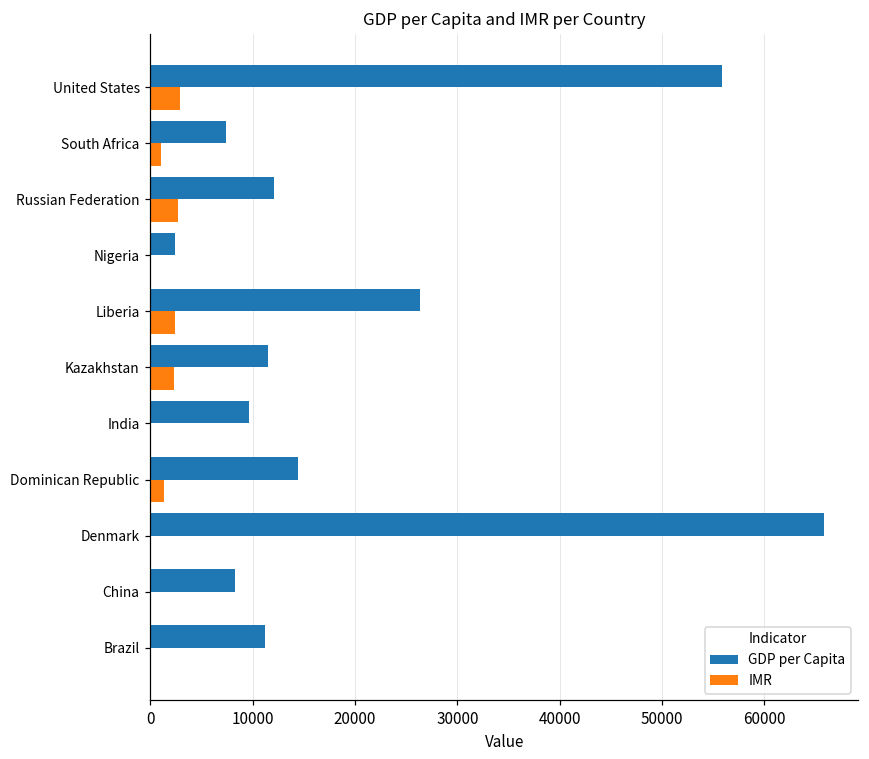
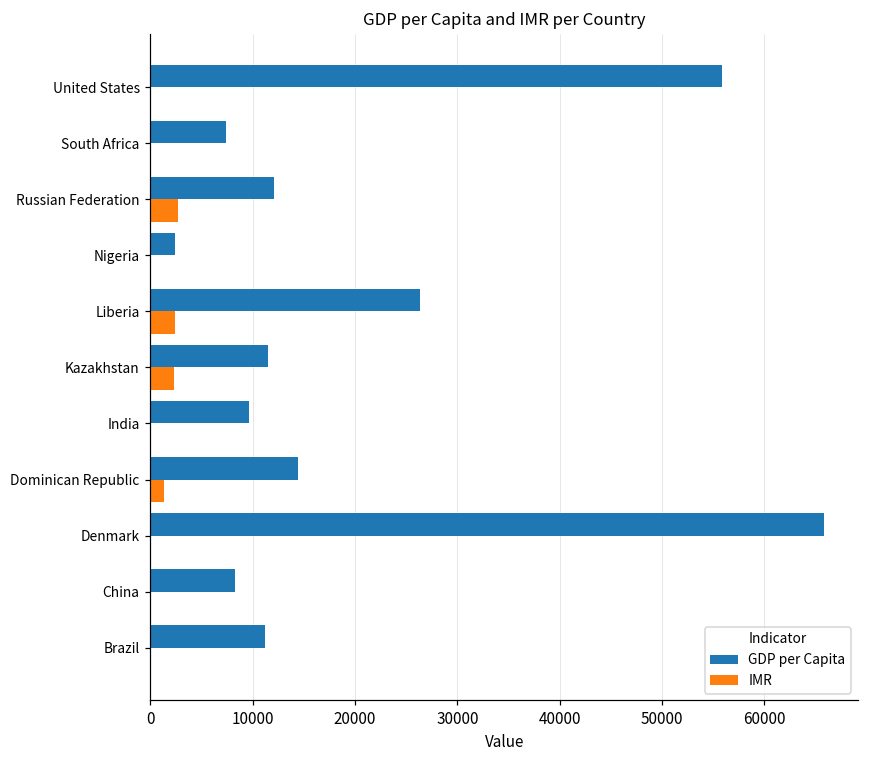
  {
    "GDP per Capita": {
      "United States": 56000,
      "South Africa": 7000,
      "Russian Federation": 12000,
      "Nigeria": 2000,
      "Liberia": 26000,
      "Kazakhstan": 12000,
      "India": 10000,
      "Dominican Republic": 14000,
      "Denmark": 66000,
      "China": 8000,
      "Brazil": 11000
    },
    "IMR": {
-     "United States": 3000,
-     "South Africa": 1000,
+     "United States": 0,
+     "South Africa": 0,
      "Russian Federation": 3000,
      "Liberia": 2000,
      "Kazakhstan": 2000,
      "Dominican Republic": 1000
    }
  }
